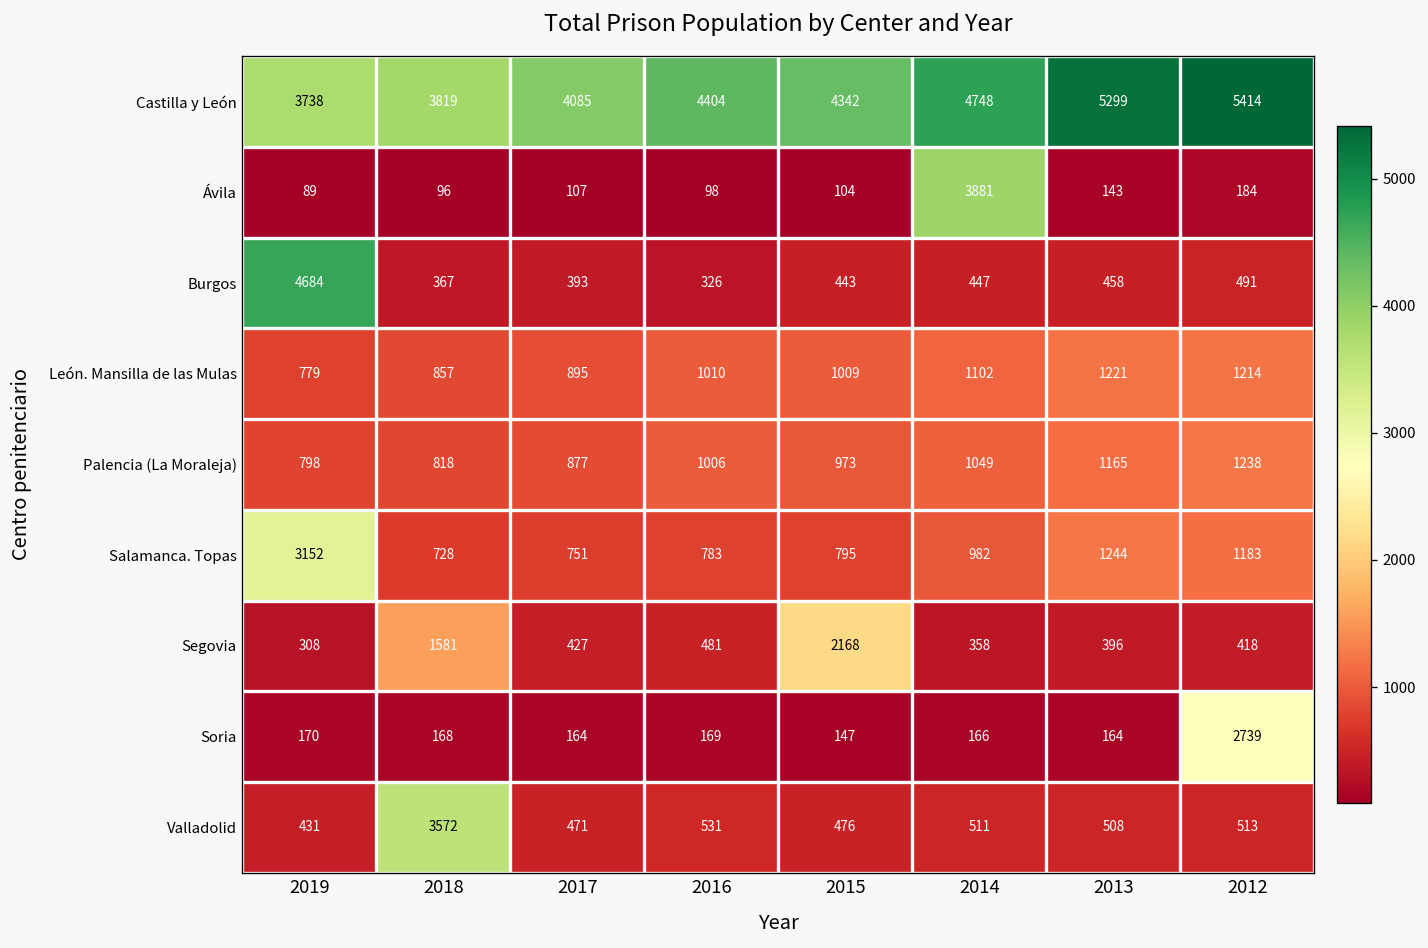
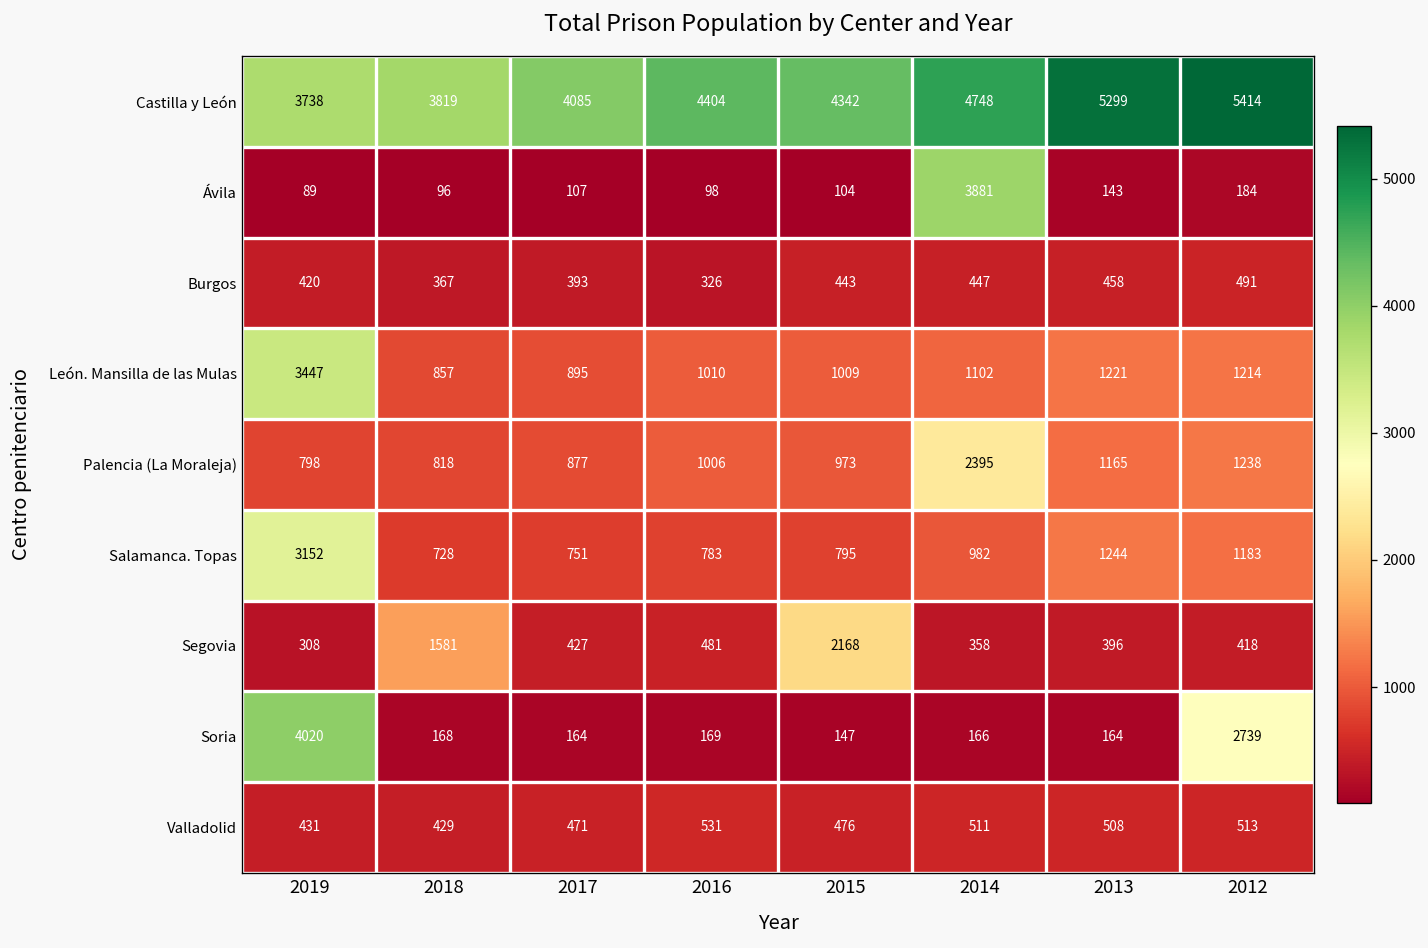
  {
    "Castilla y León": {
      "2019": 3738,
      "2018": 3819,
      "2017": 4085,
      "2016": 4404,
      "2015": 4342,
      "2014": 4748,
      "2013": 5299,
      "2012": 5414
    },
    "Ávila": {
      "2019": 89,
      "2018": 96,
      "2017": 107,
      "2016": 98,
      "2015": 104,
      "2014": 3881,
      "2013": 143,
      "2012": 184
    },
    "Burgos": {
-     "2019": 4684,
+     "2019": 420,
      "2018": 367,
      "2017": 393,
      "2016": 326,
      "2015": 443,
      "2014": 447,
      "2013": 458,
      "2012": 491
    },
    "León. Mansilla de las Mulas": {
-     "2019": 779,
+     "2019": 3447,
      "2018": 857,
      "2017": 895,
      "2016": 1010,
      "2015": 1009,
      "2014": 1102,
      "2013": 1221,
      "2012": 1214
    },
    "Palencia (La Moraleja)": {
      "2019": 798,
      "2018": 818,
      "2017": 877,
      "2016": 1006,
      "2015": 973,
-     "2014": 1049,
+     "2014": 2395,
      "2013": 1165,
      "2012": 1238
    },
    "Salamanca. Topas": {
      "2019": 3152,
      "2018": 728,
      "2017": 751,
      "2016": 783,
      "2015": 795,
      "2014": 982,
      "2013": 1244,
      "2012": 1183
    },
    "Segovia": {
      "2019": 308,
      "2018": 1581,
      "2017": 427,
      "2016": 481,
      "2015": 2168,
      "2014": 358,
      "2013": 396,
      "2012": 418
    },
    "Soria": {
-     "2019": 170,
+     "2019": 4020,
      "2018": 168,
      "2017": 164,
      "2016": 169,
      "2015": 147,
      "2014": 166,
      "2013": 164,
      "2012": 2739
    },
    "Valladolid": {
      "2019": 431,
-     "2018": 3572,
+     "2018": 429,
      "2017": 471,
      "2016": 531,
      "2015": 476,
      "2014": 511,
      "2013": 508,
      "2012": 513
    }
  }
